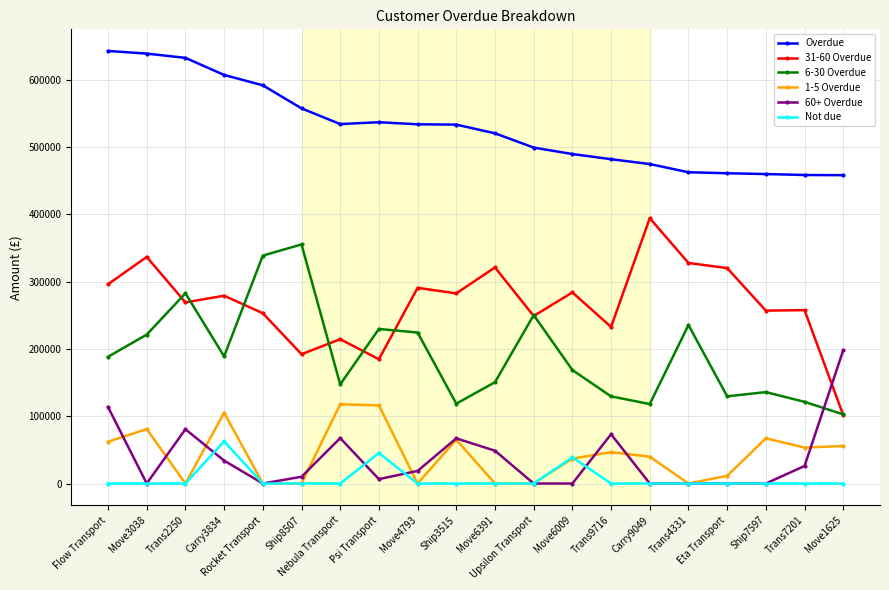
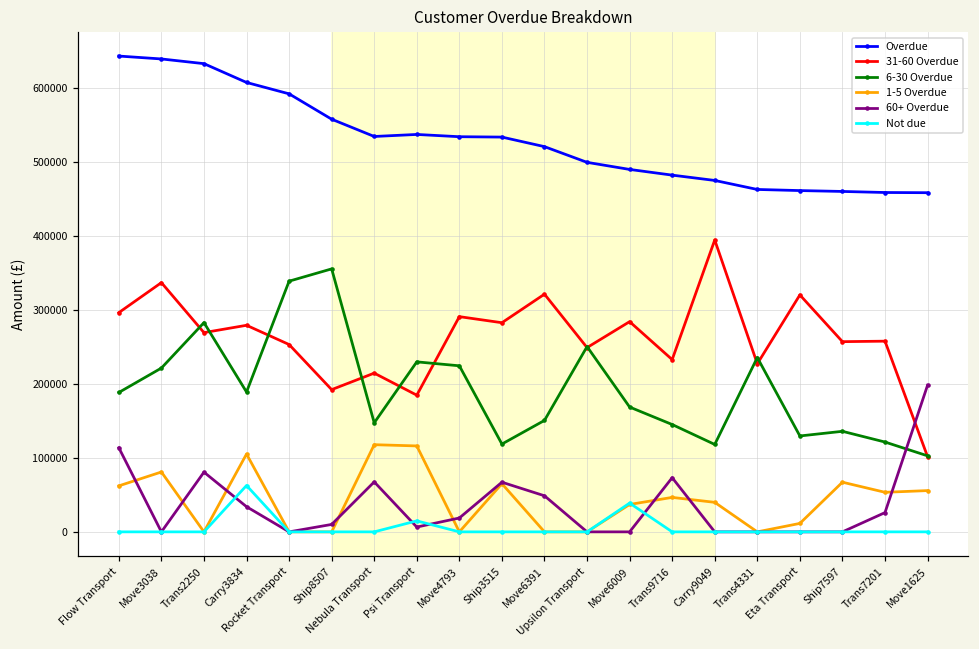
  {
    "Overdue": {
      "Flow Transport": 640000,
      "Move3038": 640000,
      "Trans2250": 630000,
      "Carry3834": 610000,
      "Rocket Transport": 590000,
      "Ship8507": 560000,
      "Nebula Transport": 530000,
      "Psi Transport": 540000,
      "Move4793": 530000,
      "Ship3515": 530000,
      "Move6391": 520000,
      "Upsilon Transport": 500000,
      "Move6009": 490000,
      "Trans9716": 480000,
      "Carry9049": 470000,
      "Trans4331": 460000,
      "Eta Transport": 460000,
      "Ship7597": 460000,
      "Trans7201": 460000,
      "Move1625": 460000
    },
    "31-60 Overdue": {
      "Flow Transport": 300000,
      "Move3038": 340000,
      "Trans2250": 270000,
      "Carry3834": 280000,
      "Rocket Transport": 250000,
      "Ship8507": 190000,
      "Nebula Transport": 210000,
      "Psi Transport": 180000,
      "Move4793": 290000,
      "Ship3515": 280000,
      "Move6391": 320000,
      "Move6009": 280000,
      "Trans9716": 230000,
      "Carry9049": 390000,
-     "Trans4331": 330000,
+     "Trans4331": 230000,
      "Eta Transport": 320000,
      "Ship7597": 260000,
      "Trans7201": 260000
    },
    "6-30 Overdue": {
      "Flow Transport": 190000,
      "Move3038": 220000,
      "Trans2250": 280000,
      "Carry3834": 190000,
      "Rocket Transport": 340000,
      "Ship8507": 360000,
      "Nebula Transport": 150000,
      "Psi Transport": 230000,
      "Move4793": 220000,
      "Ship3515": 120000,
      "Move6391": 150000,
      "Move6009": 170000,
-     "Trans9716": 130000,
+     "Trans9716": 140000,
      "Carry9049": 120000,
      "Trans4331": 240000,
      "Eta Transport": 130000,
      "Ship7597": 140000,
      "Trans7201": 120000
    },
    "1-5 Overdue": {
      "Flow Transport": 60000,
      "Move3038": 80000,
      "Carry3834": 110000,
      "Nebula Transport": 120000,
      "Psi Transport": 120000,
      "Trans9716": 50000,
      "Carry9049": 40000,
      "Eta Transport": 10000,
      "Ship7597": 70000,
      "Trans7201": 50000,
      "Move1625": 60000
    },
    "60+ Overdue": {
      "Flow Transport": 110000,
      "Trans2250": 80000,
      "Carry3834": 30000,
      "Ship8507": 10000,
      "Nebula Transport": 70000,
      "Psi Transport": 10000,
      "Move4793": 20000,
      "Move6391": 50000,
      "Move6009": 0,
      "Trans9716": 70000,
      "Trans7201": 30000,
      "Move1625": 200000
    },
    "Not due": {
      "Flow Transport": 0,
      "Carry3834": 60000,
      "Nebula Transport": 0,
-     "Psi Transport": 50000,
+     "Psi Transport": 10000,
      "Ship3515": 0,
      "Trans9716": 0,
      "Trans7201": 0,
      "Move1625": 0
    }
  }
